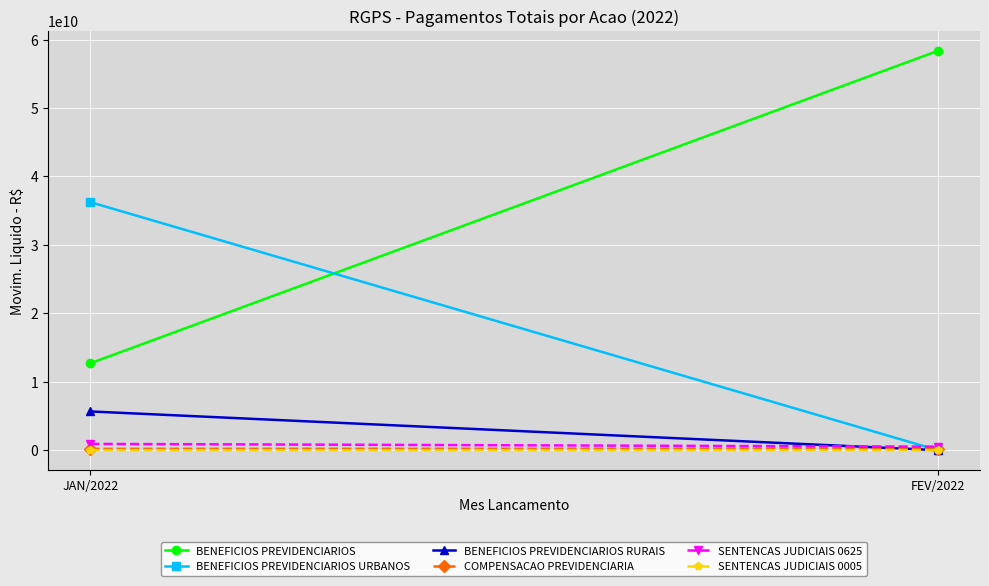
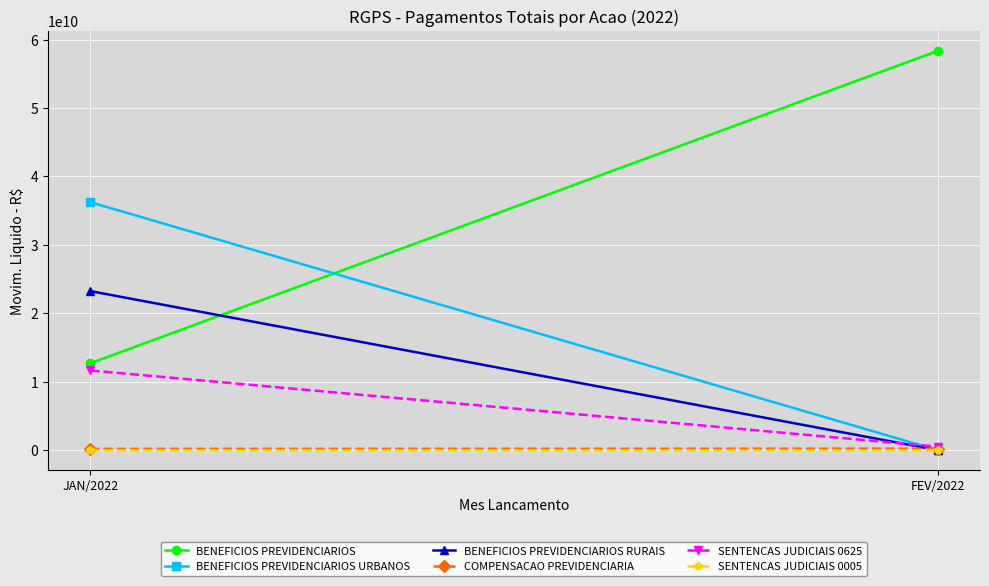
  {
    "BENEFICIOS PREVIDENCIARIOS": {
      "JAN/2022": 13000000000,
      "FEV/2022": 58000000000
    },
    "BENEFICIOS PREVIDENCIARIOS URBANOS": {
      "JAN/2022": 36000000000
    },
    "BENEFICIOS PREVIDENCIARIOS RURAIS": {
-     "JAN/2022": 6000000000
+     "JAN/2022": 23000000000
    },
    "SENTENCAS JUDICIAIS 0625": {
-     "JAN/2022": 1000000000
+     "JAN/2022": 12000000000
    }
  }
